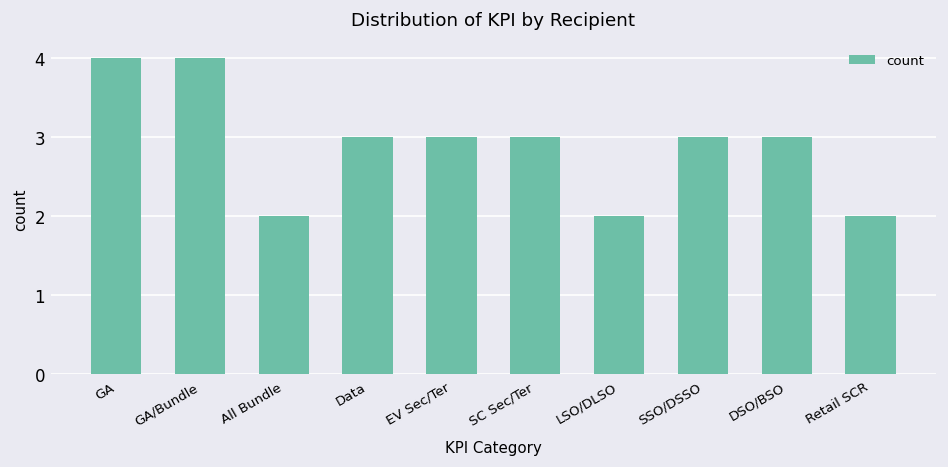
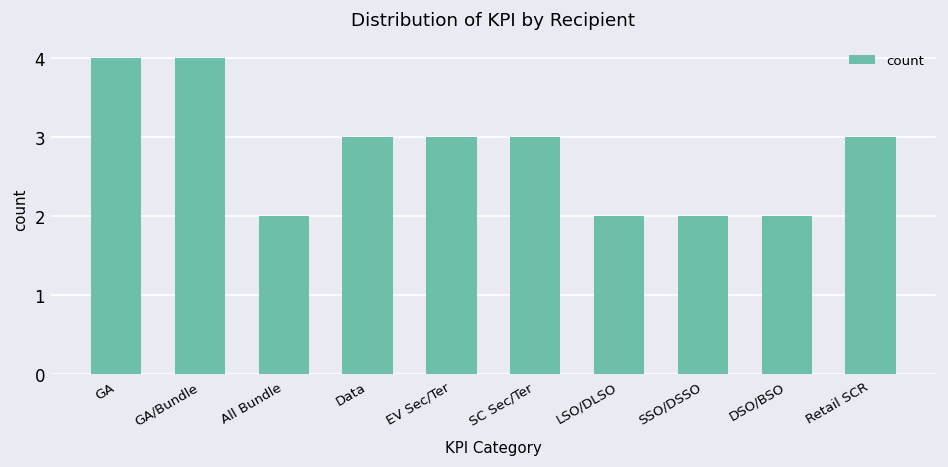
  {
    "GA": 4,
    "GA/Bundle": 4,
    "All Bundle": 2,
    "Data": 3,
    "EV Sec/Ter": 3,
    "SC Sec/Ter": 3,
    "LSO/DLSO": 2,
-   "SSO/DSSO": 3,
-   "DSO/BSO": 3,
-   "Retail SCR": 2
+   "SSO/DSSO": 2,
+   "DSO/BSO": 2,
+   "Retail SCR": 3
  }
